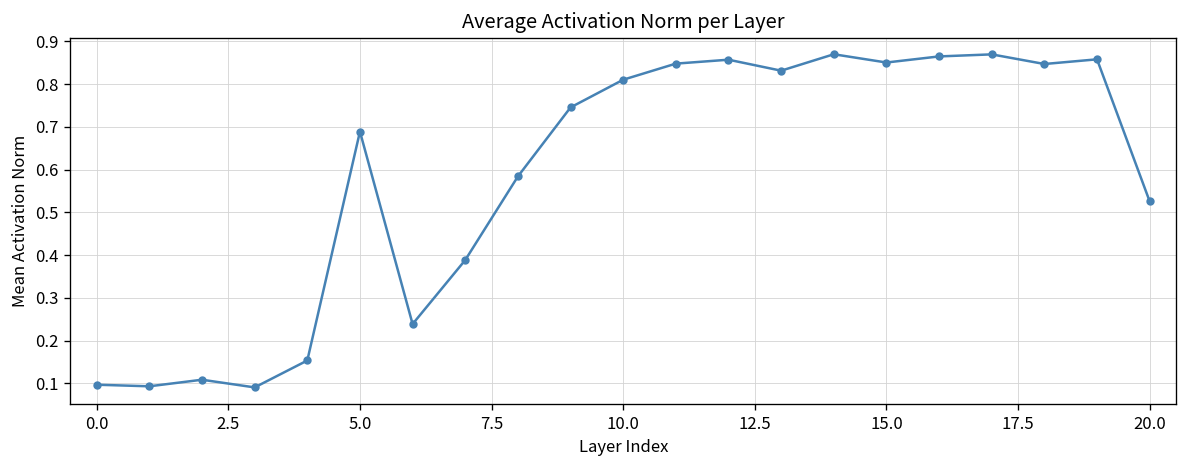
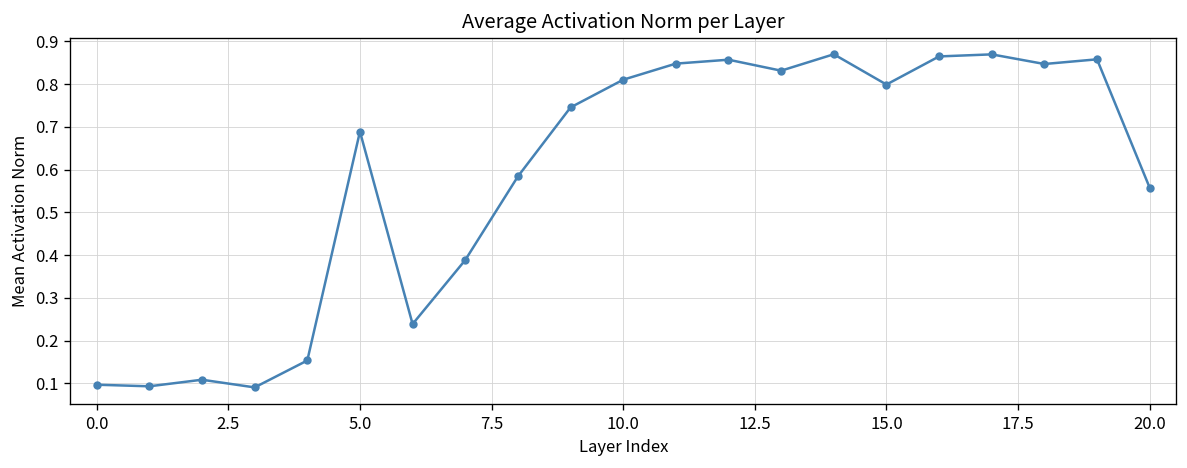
  {
    "0.0": 0.10,
    "5.0": 0.69,
    "10.0": 0.81,
-   "15.0": 0.85,
-   "20.0": 0.53
+   "15.0": 0.80,
+   "20.0": 0.56
  }
